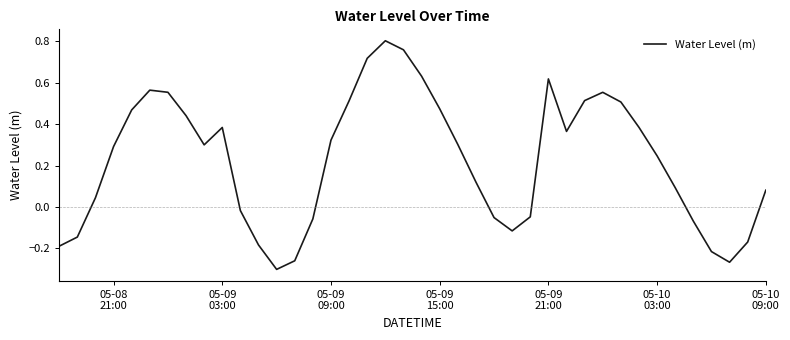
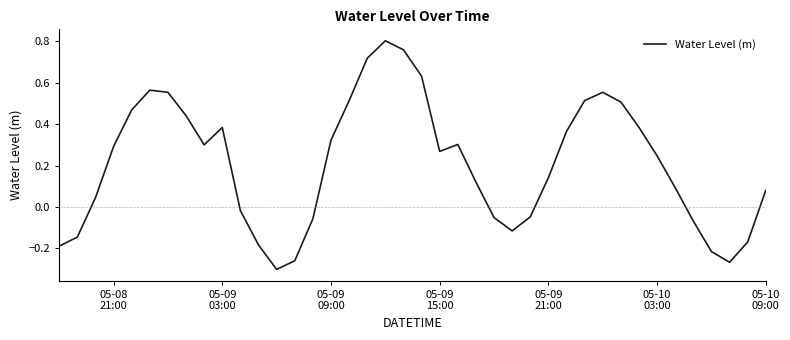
  {
    "05-08 21:00": 0.29,
    "05-09 03:00": 0.38,
    "05-09 09:00": 0.32,
-   "05-09 15:00": 0.47,
-   "05-09 21:00": 0.62,
+   "05-09 15:00": 0.27,
+   "05-09 21:00": 0.14,
    "05-10 03:00": 0.25,
    "05-10 09:00": 0.08
  }
